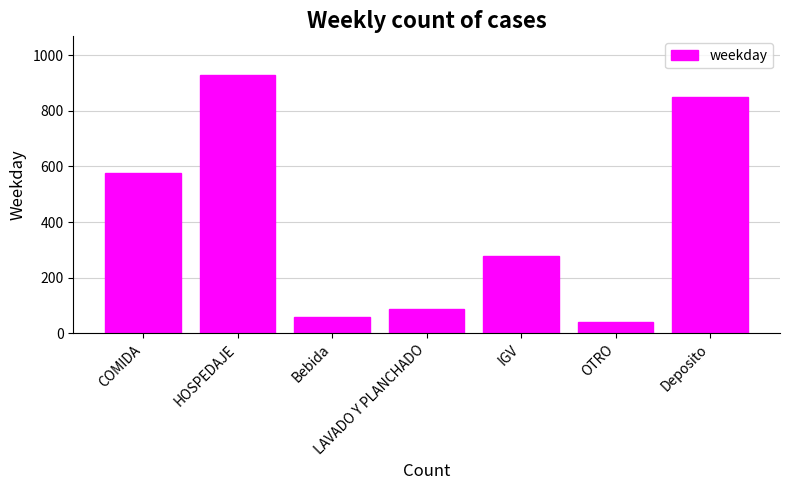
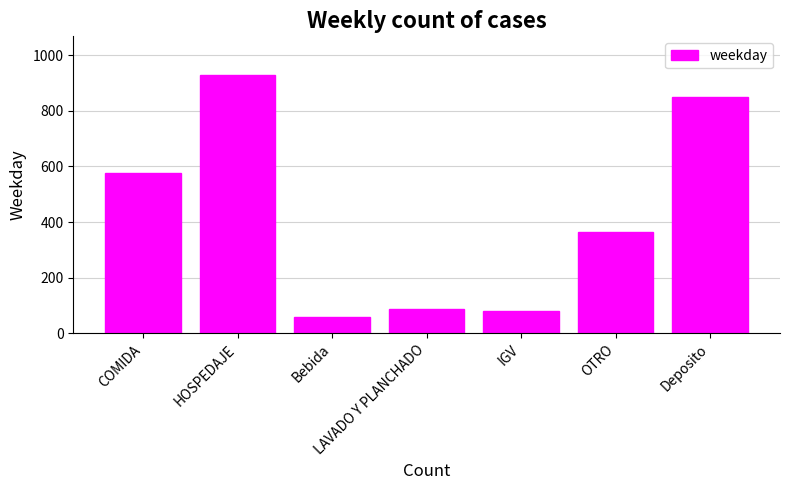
  {
    "COMIDA": 580,
    "HOSPEDAJE": 930,
    "Bebida": 60,
    "LAVADO Y PLANCHADO": 90,
-   "IGV": 280,
-   "OTRO": 40,
+   "IGV": 80,
+   "OTRO": 370,
    "Deposito": 850
  }
